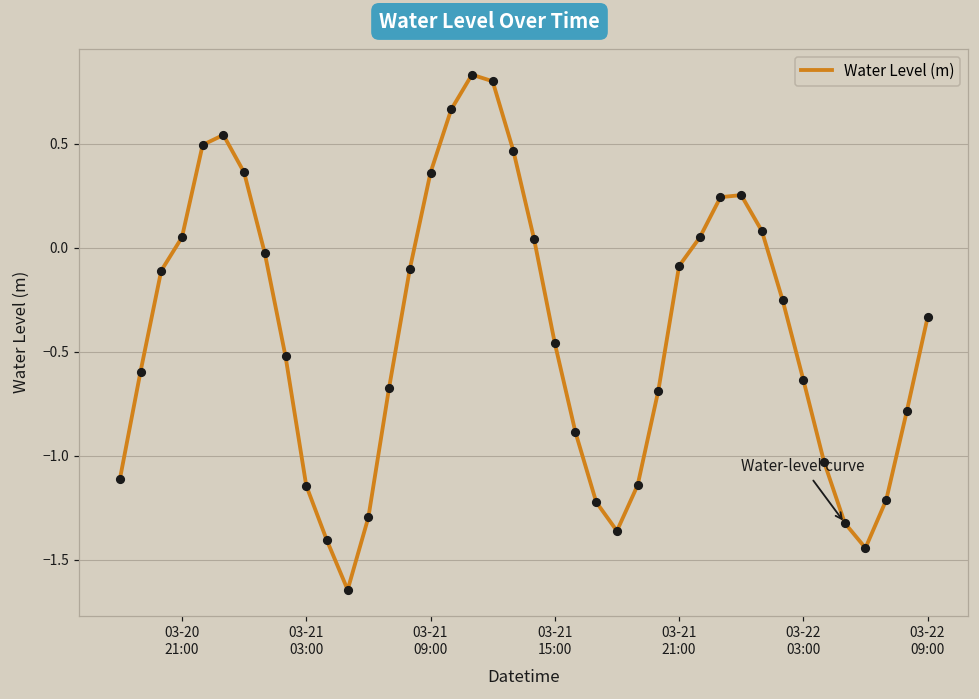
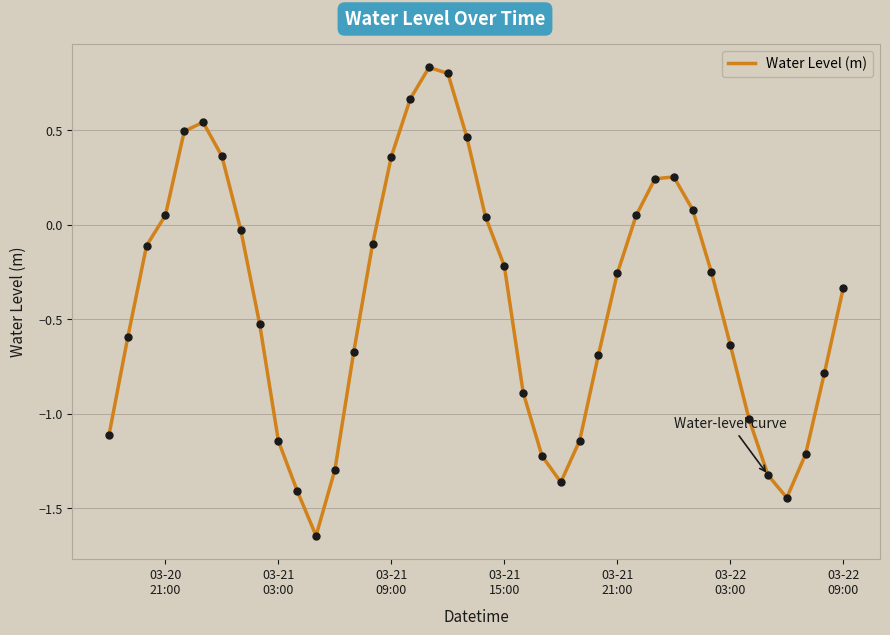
  {
    "03-20 21:00": 0.05,
    "03-21 03:00": -1.14,
    "03-21 09:00": 0.36,
-   "03-21 15:00": -0.46,
-   "03-21 21:00": -0.09,
+   "03-21 15:00": -0.22,
+   "03-21 21:00": -0.26,
    "03-22 03:00": -0.63,
    "03-22 09:00": -0.33
  }
